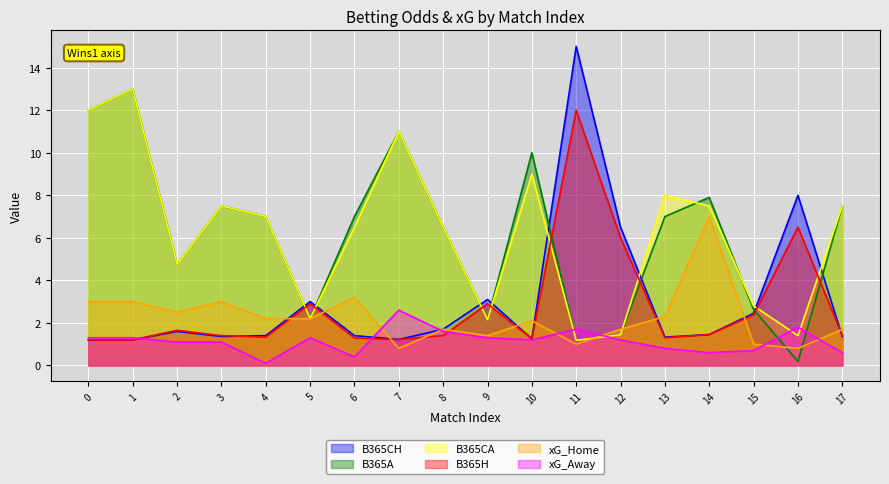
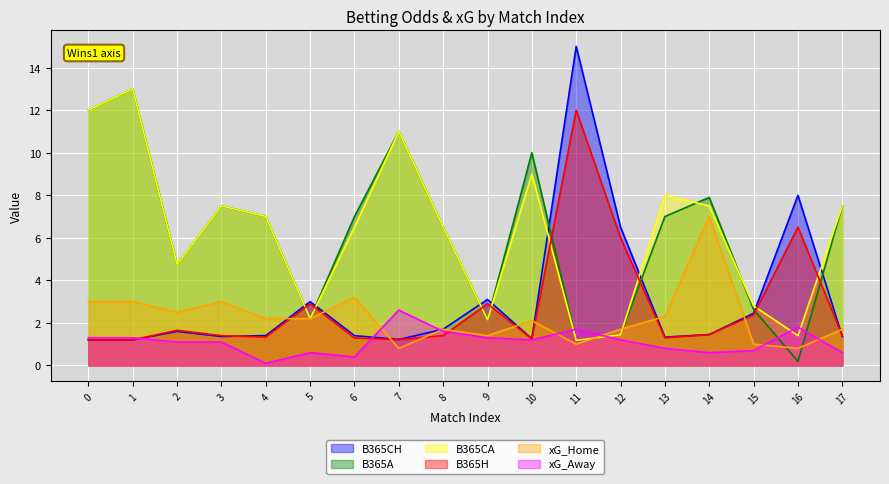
  {
    "B365CH": {
      "9": 3.1,
      "11": 15.0,
      "12": 6.5,
      "16": 8.0
    },
    "B365A": {
      "6": 7.0,
      "10": 10.0,
      "13": 7.0,
      "14": 7.9,
      "15": 2.6,
      "16": 0.2
    },
    "B365H": {
      "8": 1.4,
      "9": 2.9,
      "11": 12.0,
      "12": 6.0,
      "16": 6.5
    },
    "xG_Away": {
      "2": 1.1,
      "3": 1.1,
      "4": 0.1,
-     "5": 1.3,
+     "5": 0.6,
      "6": 0.4,
      "7": 2.6,
      "11": 1.7,
      "12": 1.2,
      "13": 0.8,
      "14": 0.6,
      "15": 0.7,
      "16": 1.8,
      "17": 0.6
    }
  }
